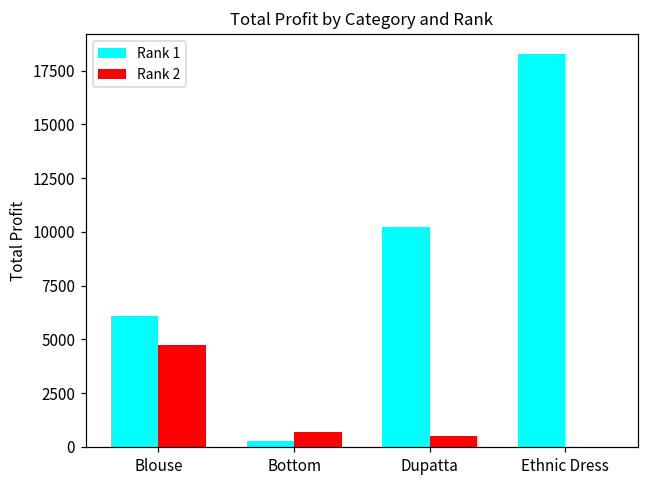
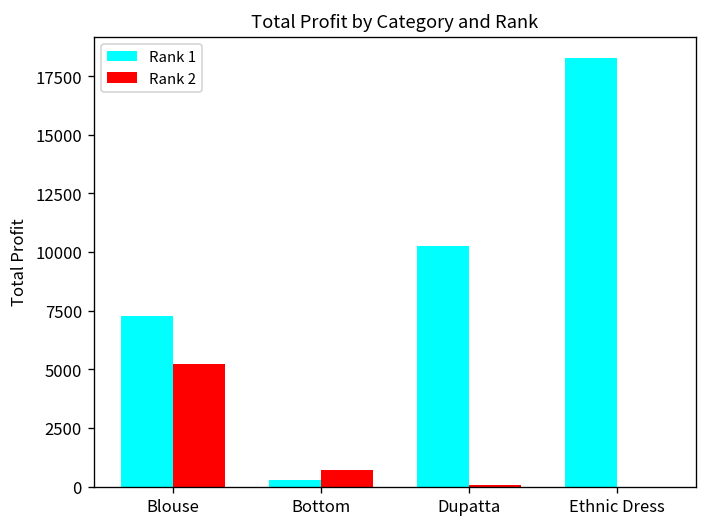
  {
    "Rank 1": {
-     "Blouse": 6100,
+     "Blouse": 7300,
      "Bottom": 300,
      "Dupatta": 10200,
      "Ethnic Dress": 18300
    },
    "Rank 2": {
-     "Blouse": 4700,
+     "Blouse": 5200,
      "Bottom": 700,
-     "Dupatta": 500,
+     "Dupatta": 100,
      "Ethnic Dress": 0
    }
  }
